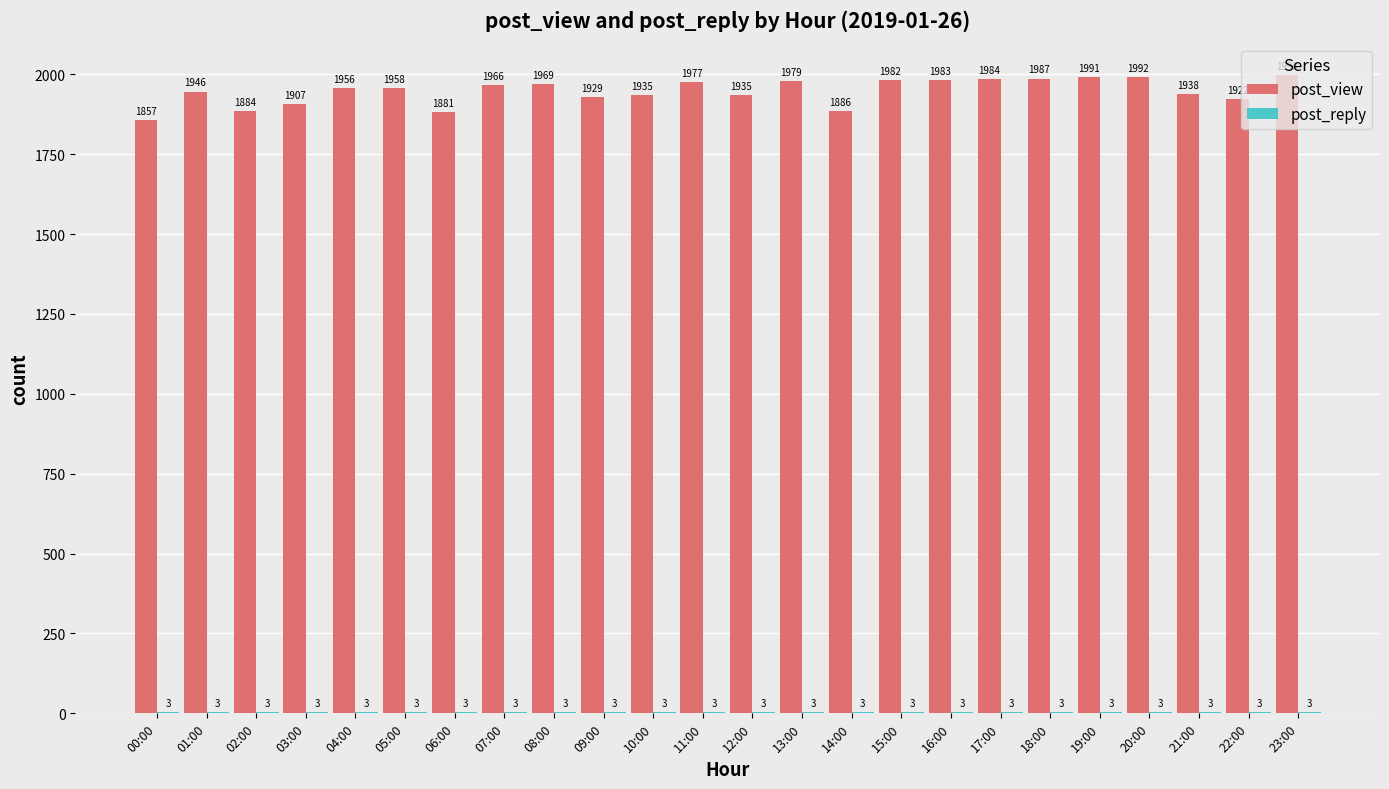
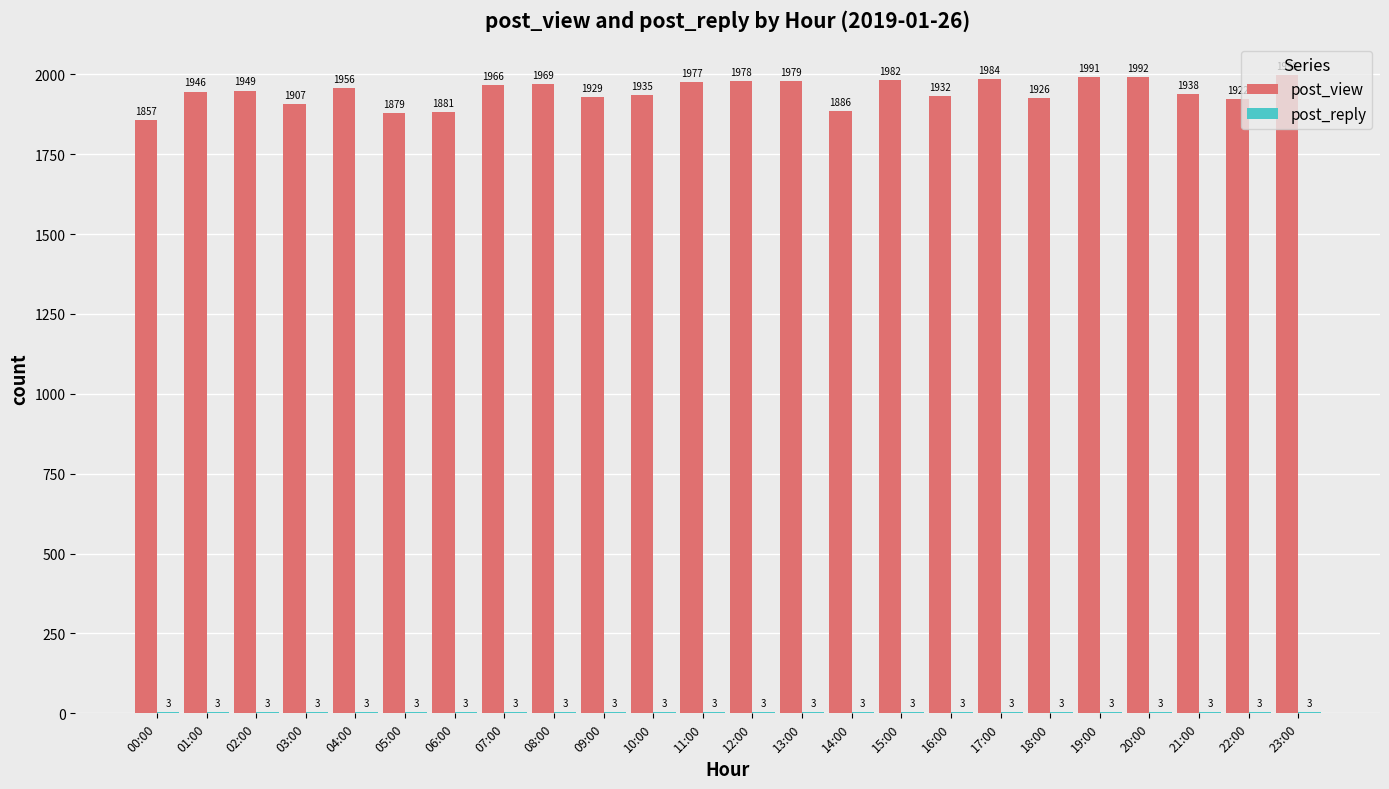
  {
    "post_view": {
      "00:00": 1857,
      "01:00": 1946,
-     "02:00": 1884,
+     "02:00": 1949,
      "03:00": 1907,
      "04:00": 1956,
-     "05:00": 1958,
+     "05:00": 1879,
      "06:00": 1881,
      "07:00": 1966,
      "08:00": 1969,
      "09:00": 1929,
      "10:00": 1935,
      "11:00": 1977,
-     "12:00": 1935,
+     "12:00": 1978,
      "13:00": 1979,
      "14:00": 1886,
      "15:00": 1982,
-     "16:00": 1983,
+     "16:00": 1932,
      "17:00": 1984,
-     "18:00": 1987,
+     "18:00": 1926,
      "19:00": 1991,
      "20:00": 1992,
      "21:00": 1938
    },
    "post_reply": {
      "00:00": 3,
      "01:00": 3,
      "02:00": 3,
      "03:00": 3,
      "04:00": 3,
      "05:00": 3,
      "06:00": 3,
      "07:00": 3,
      "08:00": 3,
      "09:00": 3,
      "10:00": 3,
      "11:00": 3,
      "12:00": 3,
      "13:00": 3,
      "14:00": 3,
      "15:00": 3,
      "16:00": 3,
      "17:00": 3,
      "18:00": 3,
      "19:00": 3,
      "20:00": 3,
      "21:00": 3,
      "22:00": 3,
      "23:00": 3
    }
  }
